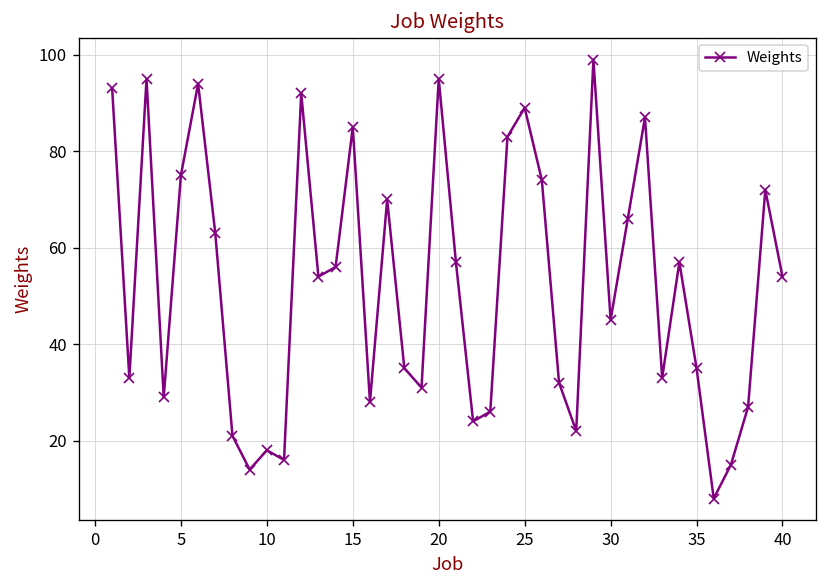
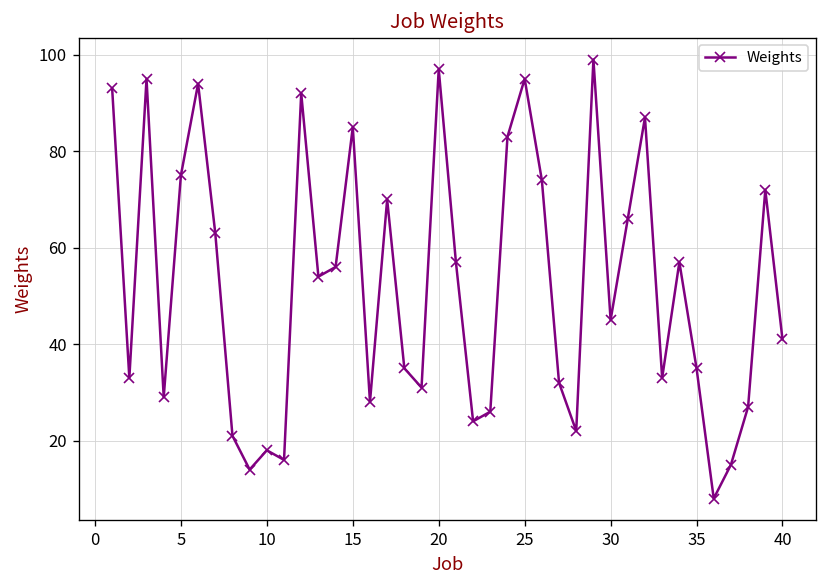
  {
    "5": 75,
    "10": 18,
    "15": 85,
-   "20": 95,
-   "25": 89,
+   "20": 97,
+   "25": 95,
    "30": 45,
    "35": 35,
-   "40": 54
+   "40": 41
  }
